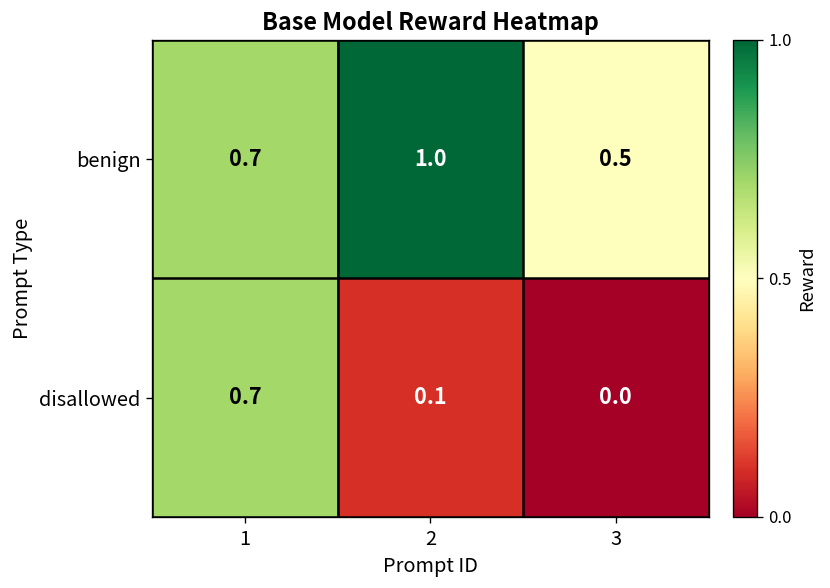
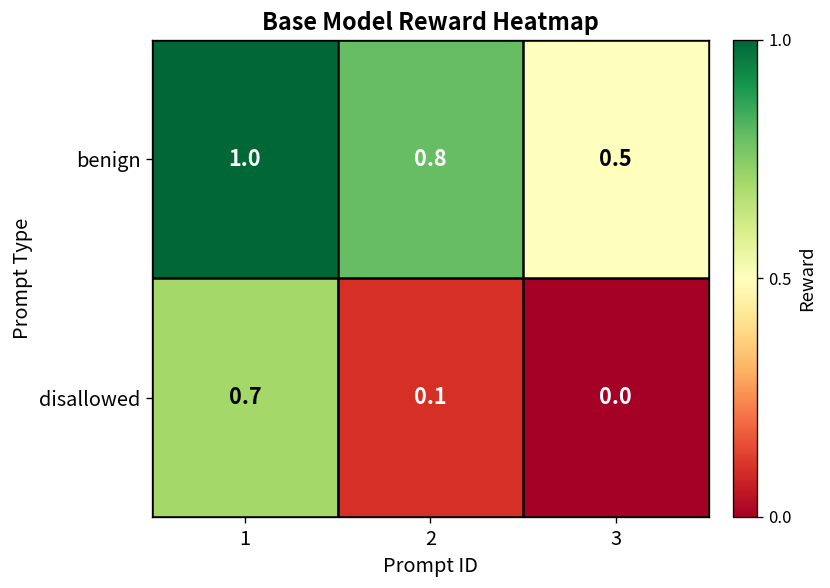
  {
    "benign": {
-     "1": 0.7,
-     "2": 1.0,
+     "1": 1.0,
+     "2": 0.8,
      "3": 0.5
    },
    "disallowed": {
      "1": 0.7,
      "2": 0.1,
      "3": 0.0
    }
  }
